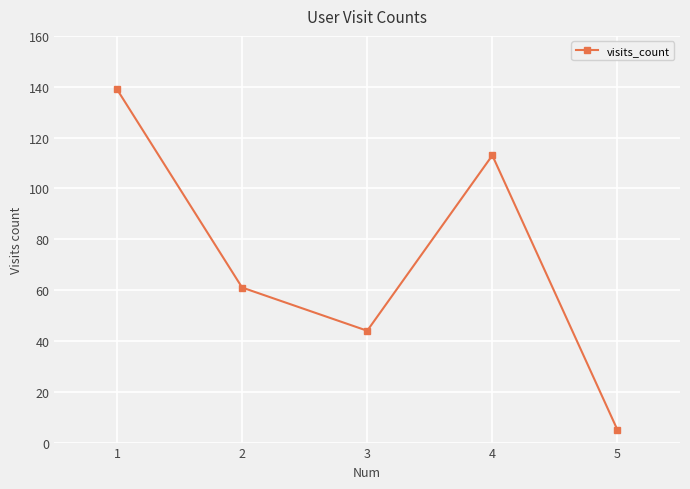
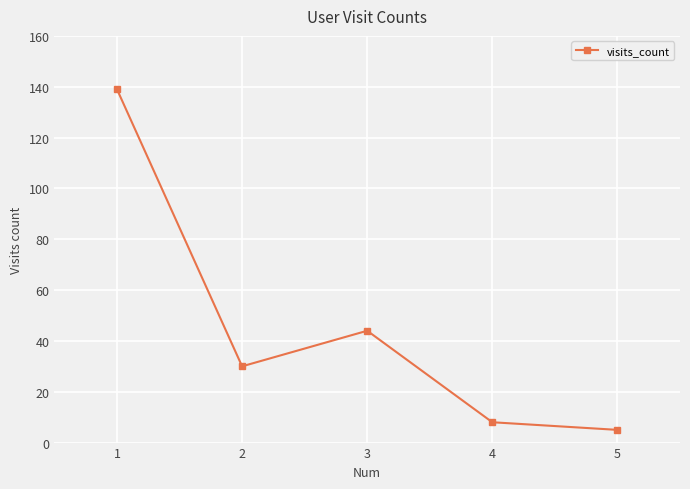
  {
    "1": 139,
-   "2": 61,
+   "2": 30,
    "3": 44,
-   "4": 113,
+   "4": 8,
    "5": 5
  }
